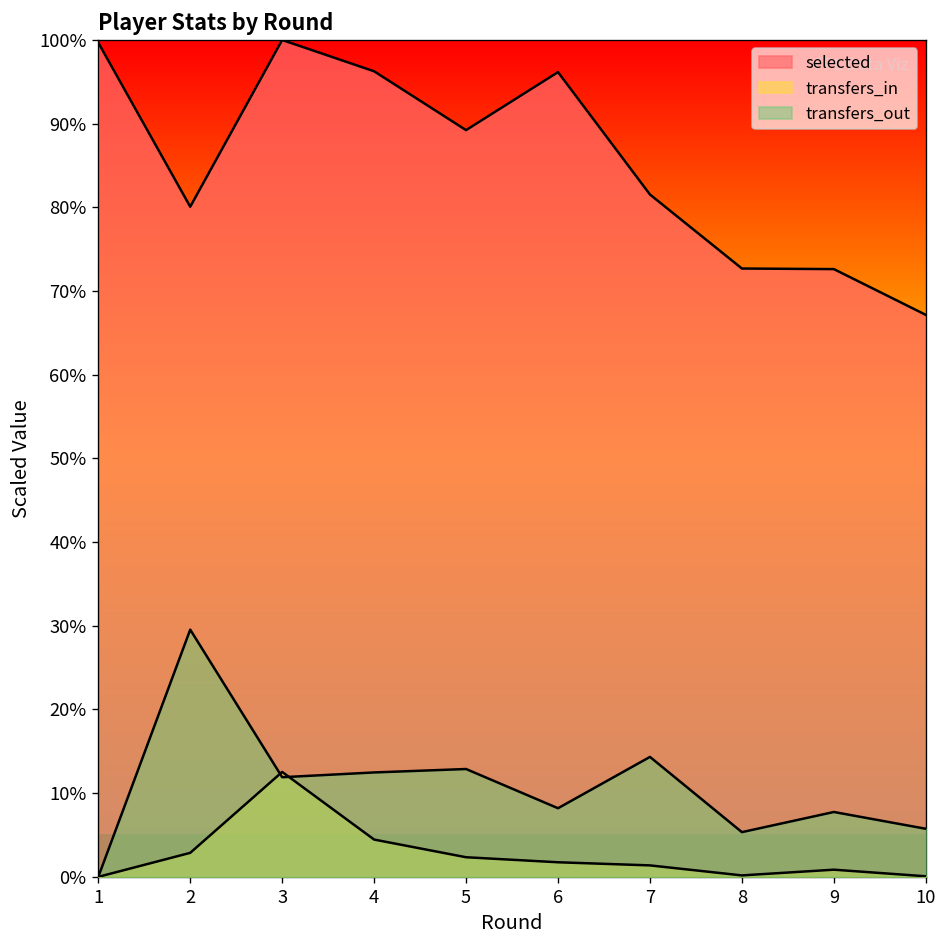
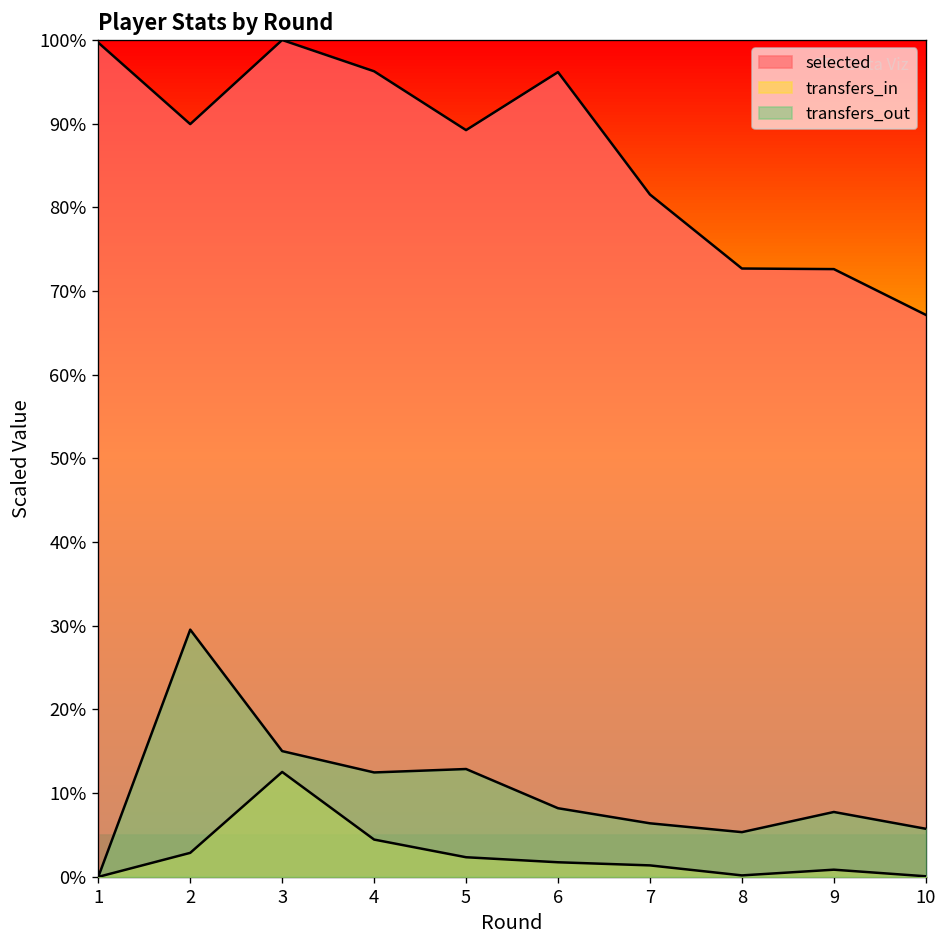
  {
    "selected": {
      "1": "100%",
-     "2": "80%",
+     "2": "90%",
      "3": "100%",
      "4": "96%",
      "5": "89%",
      "6": "96%",
      "7": "82%",
      "8": "73%",
      "9": "73%",
      "10": "67%"
    },
    "transfers_in": {
      "3": "13%"
    },
    "transfers_out": {
      "2": "30%",
-     "3": "12%",
+     "3": "15%",
      "4": "12%",
      "5": "13%",
      "6": "8%",
-     "7": "14%",
+     "7": "6%",
      "8": "5%",
      "9": "8%",
      "10": "6%"
    }
  }
